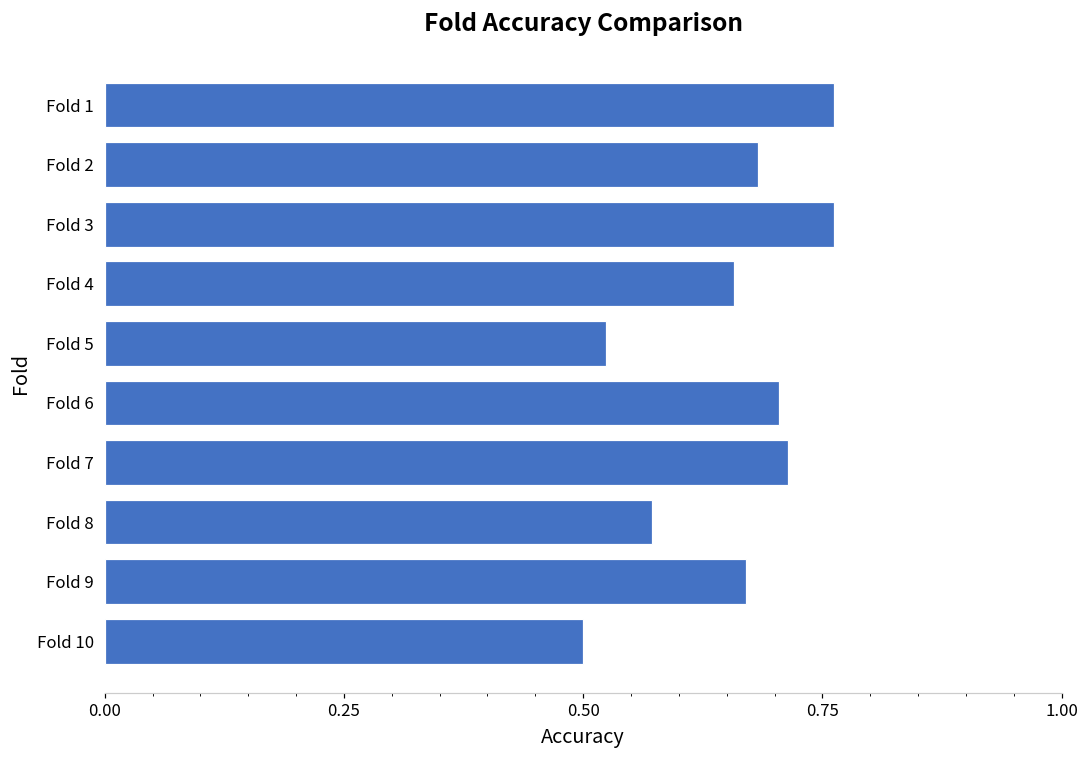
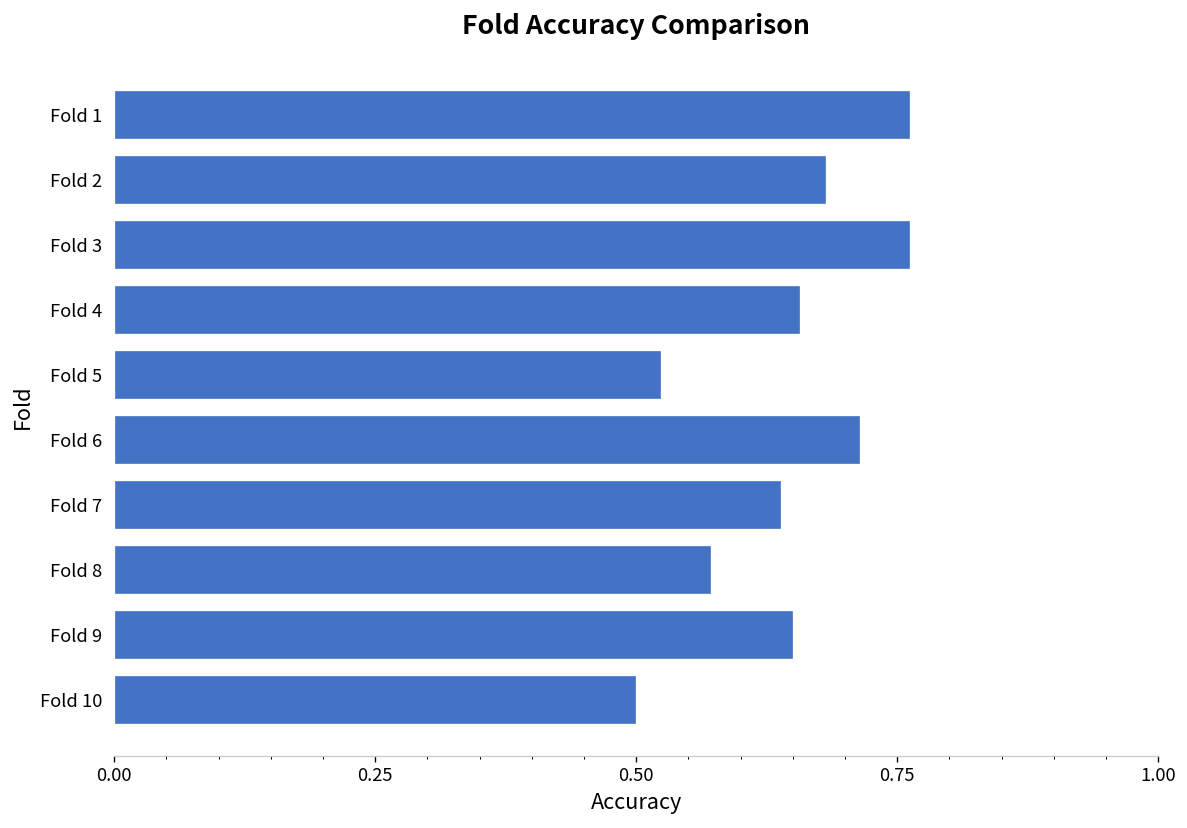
  {
    "Fold 1": 0.76,
    "Fold 2": 0.68,
    "Fold 3": 0.76,
    "Fold 4": 0.66,
    "Fold 5": 0.52,
-   "Fold 6": 0.70,
-   "Fold 7": 0.71,
+   "Fold 6": 0.71,
+   "Fold 7": 0.64,
    "Fold 8": 0.57,
-   "Fold 9": 0.67,
+   "Fold 9": 0.65,
    "Fold 10": 0.50
  }
